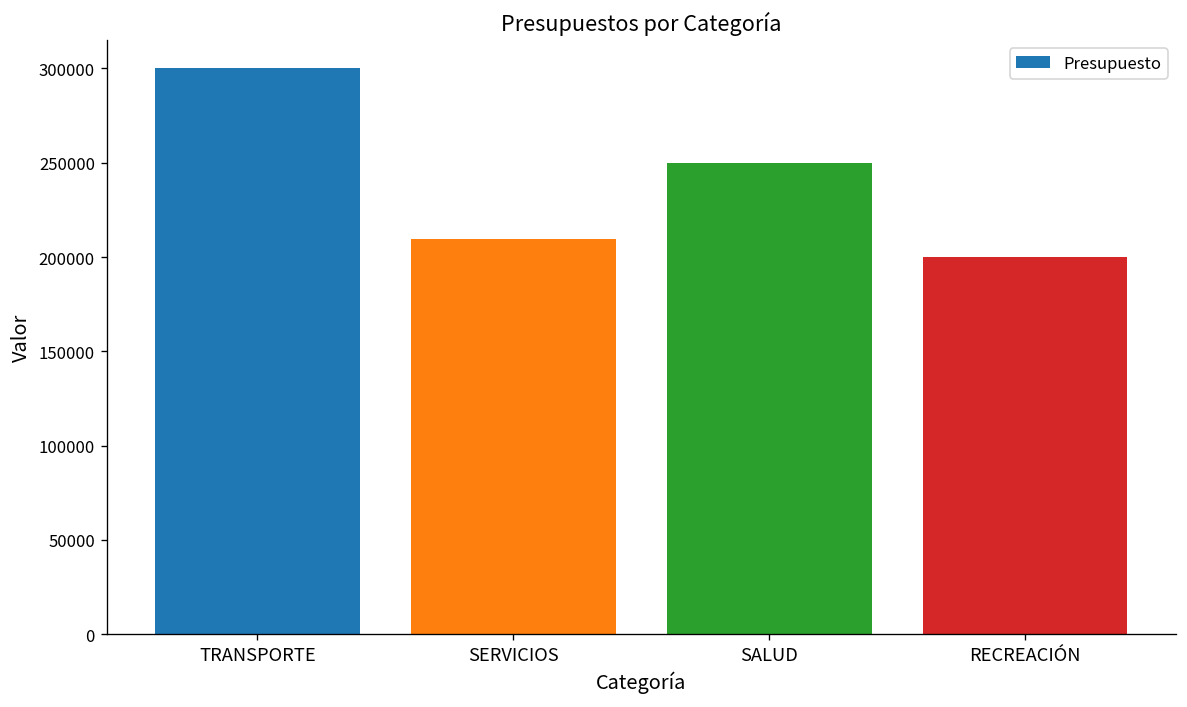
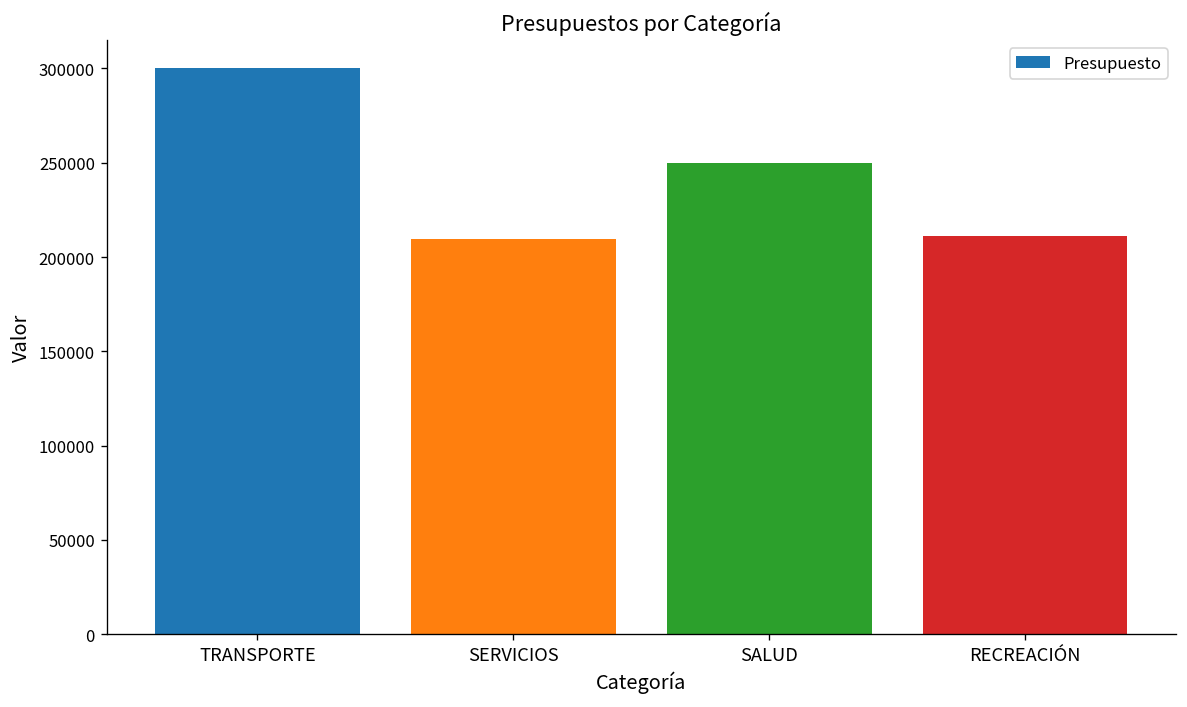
  {
    "TRANSPORTE": 300000,
    "SERVICIOS": 210000,
    "SALUD": 250000,
-   "RECREACIÓN": 200000
+   "RECREACIÓN": 211000
  }
